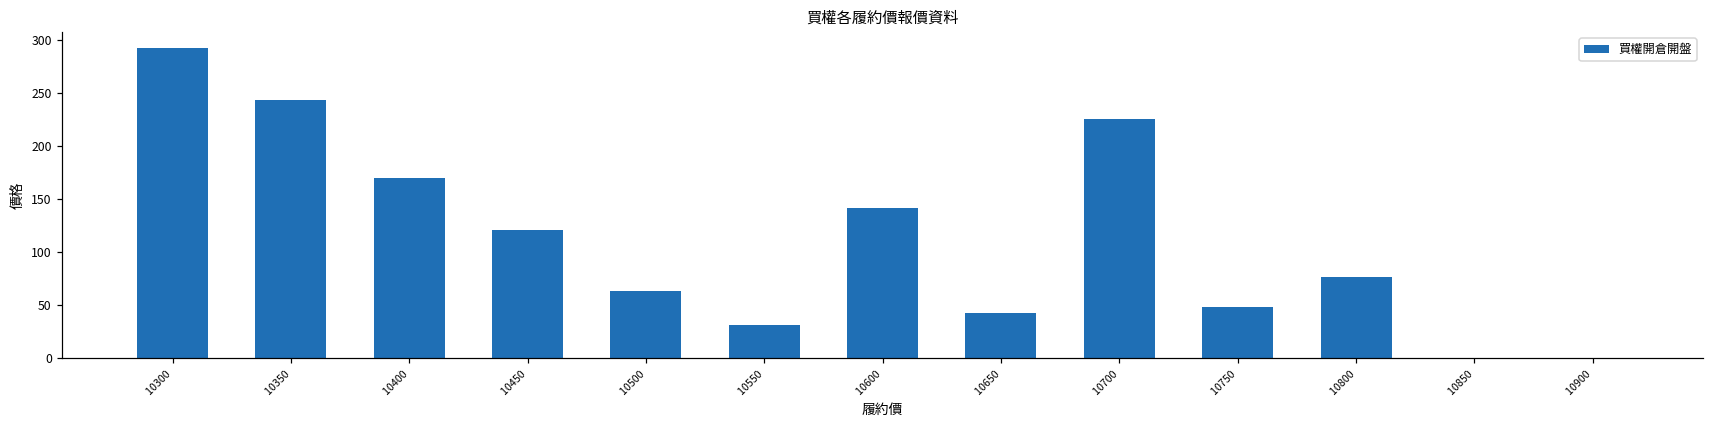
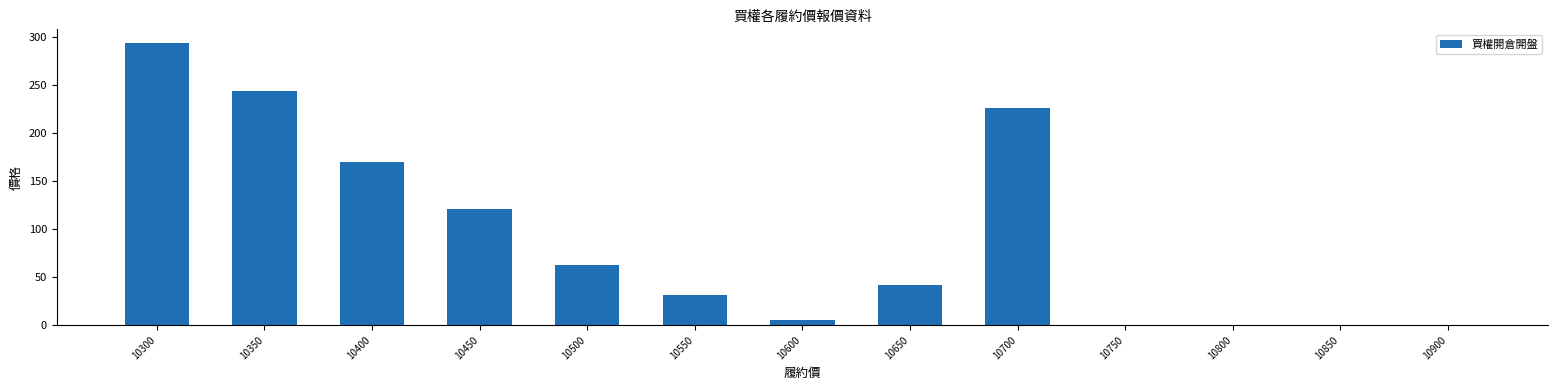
  {
    "10300": 290,
    "10350": 240,
    "10400": 170,
    "10450": 120,
    "10500": 60,
    "10550": 30,
-   "10600": 140,
+   "10600": 10,
    "10650": 40,
    "10700": 230,
-   "10750": 50,
-   "10800": 80,
+   "10750": 0,
+   "10800": 0,
    "10850": 0,
    "10900": 0
  }
